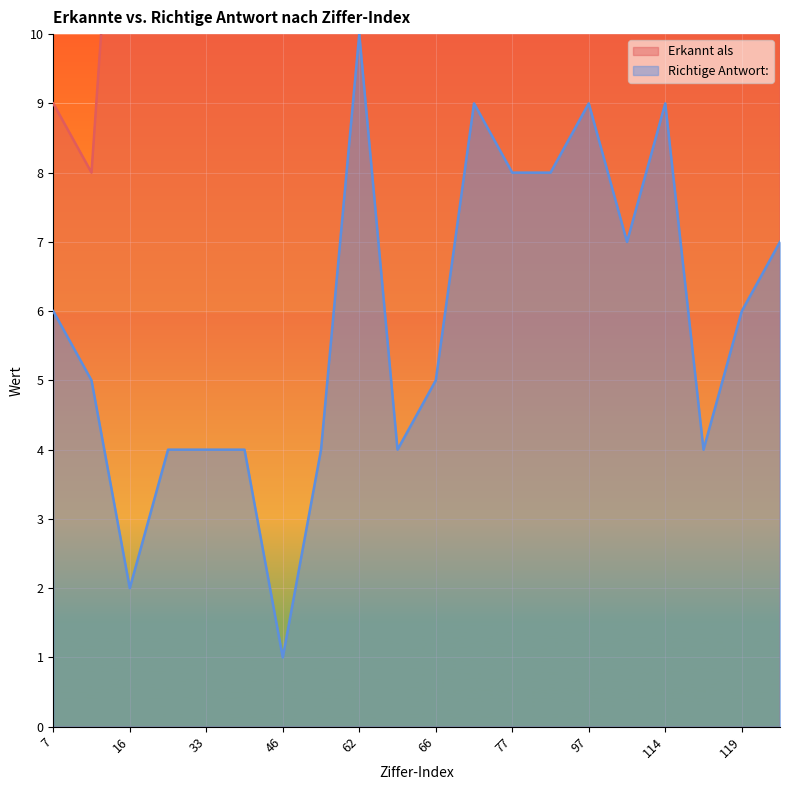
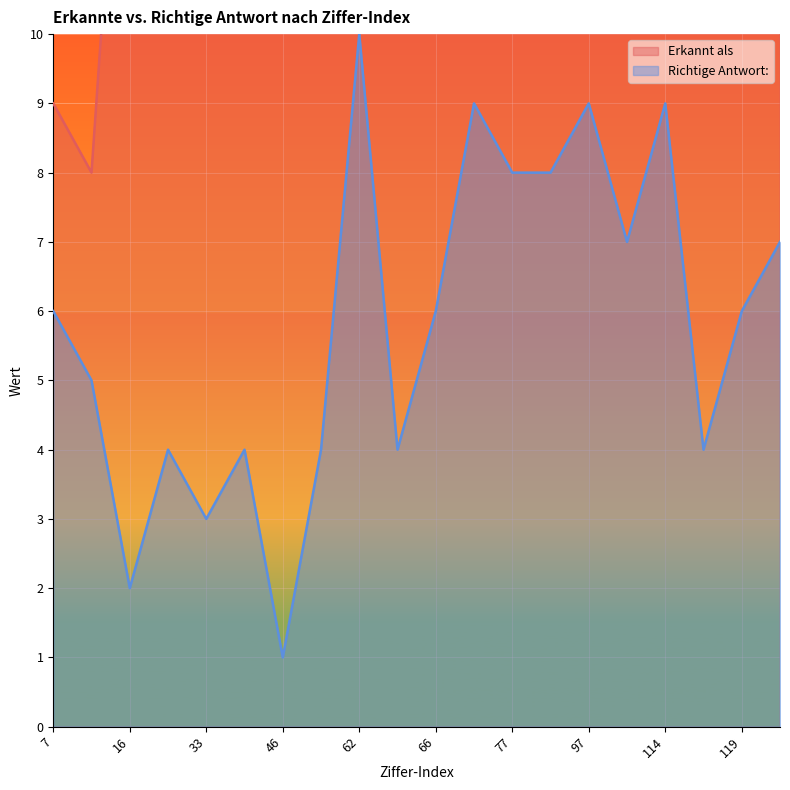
  {
    "Richtige Antwort:": {
      "16": 2,
-     "33": 4,
+     "33": 3,
      "46": 1,
      "62": 10,
-     "66": 5,
+     "66": 6,
      "77": 8,
      "97": 9,
      "114": 9,
      "119": 6
    }
  }
